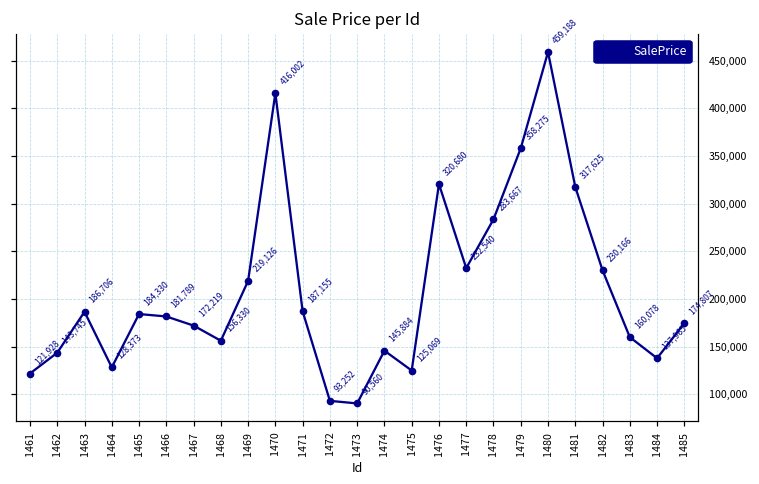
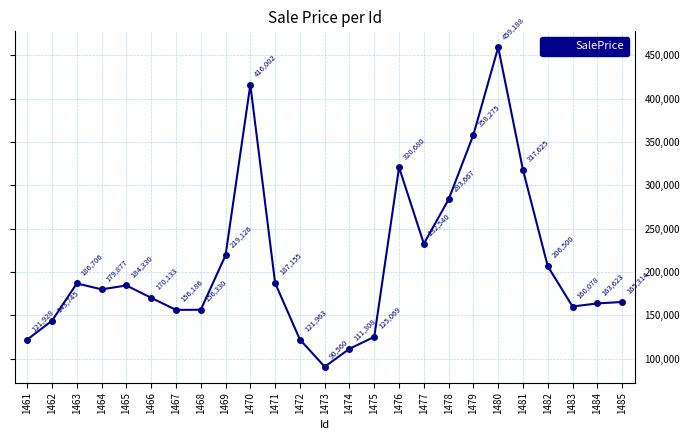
  {
    "1462": "143,745",
    "1463": "186,706",
-   "1464": "128,373",
+   "1464": "179,877",
    "1465": "184,330",
-   "1466": "181,789",
-   "1467": "172,219",
+   "1466": "170,133",
+   "1467": "156,186",
    "1468": "156,330",
    "1469": "219,126",
    "1470": "416,002",
    "1471": "187,155",
-   "1472": "93,252",
+   "1472": "121,963",
    "1473": "90,560",
-   "1474": "145,884",
+   "1474": "111,308",
    "1475": "125,069",
    "1476": "320,680",
    "1477": "232,540",
    "1478": "283,667",
    "1479": "358,275",
    "1480": "459,188",
    "1481": "317,625",
-   "1482": "230,166",
+   "1482": "206,500",
    "1483": "160,078",
-   "1484": "137,965",
-   "1485": "174,807"
+   "1484": "163,623",
+   "1485": "165,314"
  }
